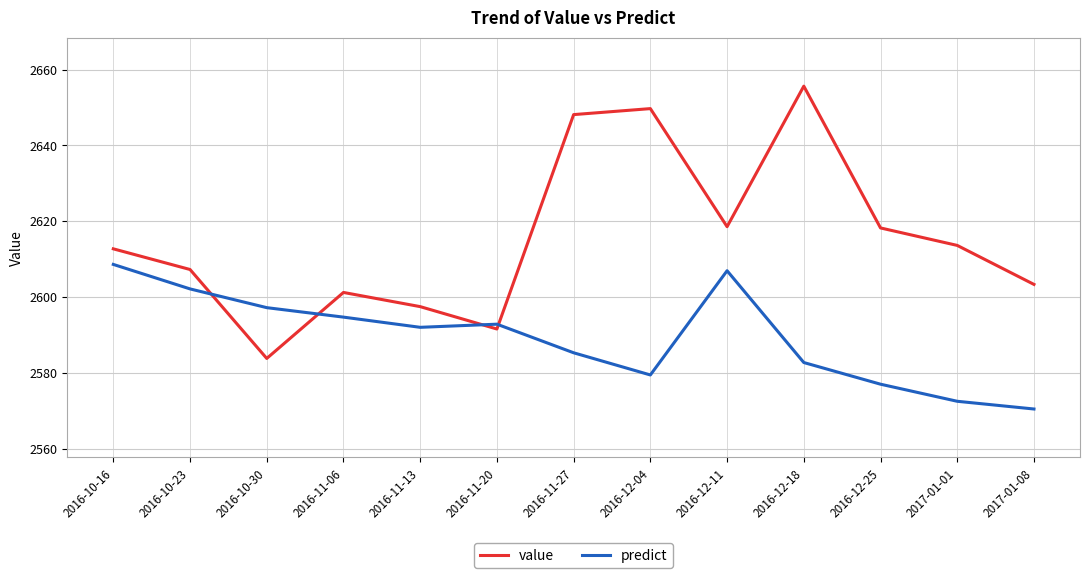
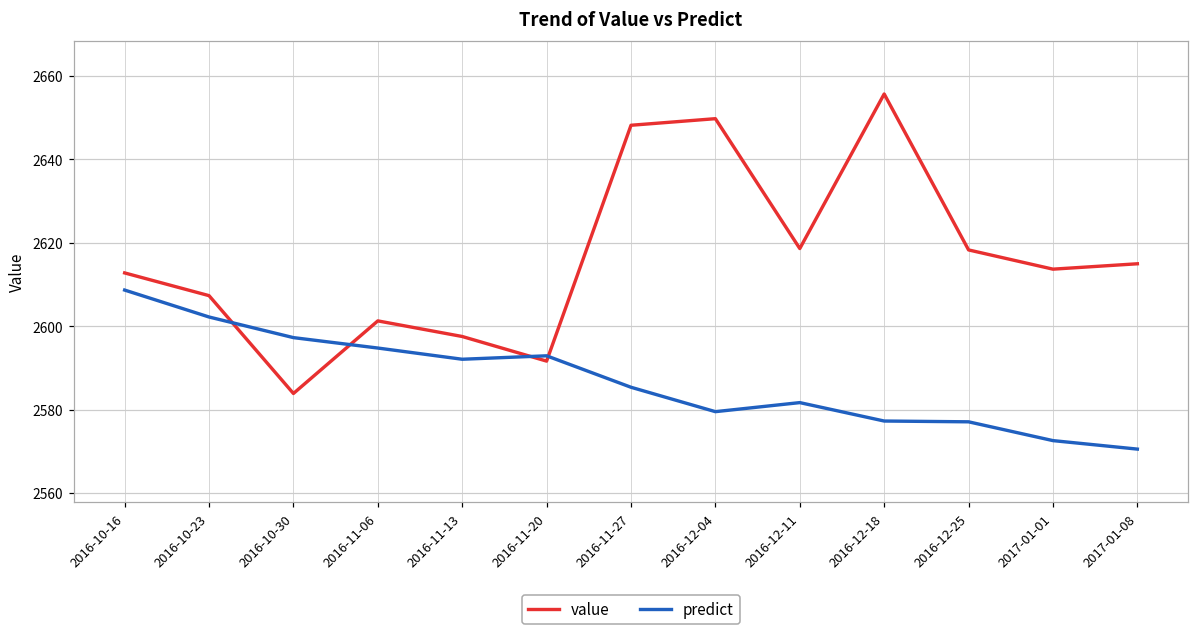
  {
    "value": {
      "2016-10-16": 2613,
      "2016-10-23": 2607,
      "2016-10-30": 2584,
      "2016-11-06": 2601,
      "2016-11-13": 2598,
      "2016-11-20": 2592,
      "2016-11-27": 2648,
      "2016-12-04": 2650,
      "2016-12-11": 2619,
      "2016-12-18": 2656,
      "2016-12-25": 2618,
      "2017-01-01": 2614,
-     "2017-01-08": 2603
+     "2017-01-08": 2615
    },
    "predict": {
      "2016-10-16": 2609,
      "2016-10-23": 2602,
      "2016-10-30": 2597,
      "2016-11-06": 2595,
      "2016-11-13": 2592,
      "2016-11-20": 2593,
      "2016-11-27": 2585,
      "2016-12-04": 2579,
-     "2016-12-11": 2607,
-     "2016-12-18": 2583,
+     "2016-12-11": 2582,
+     "2016-12-18": 2577,
      "2016-12-25": 2577,
      "2017-01-01": 2573,
      "2017-01-08": 2571
    }
  }
